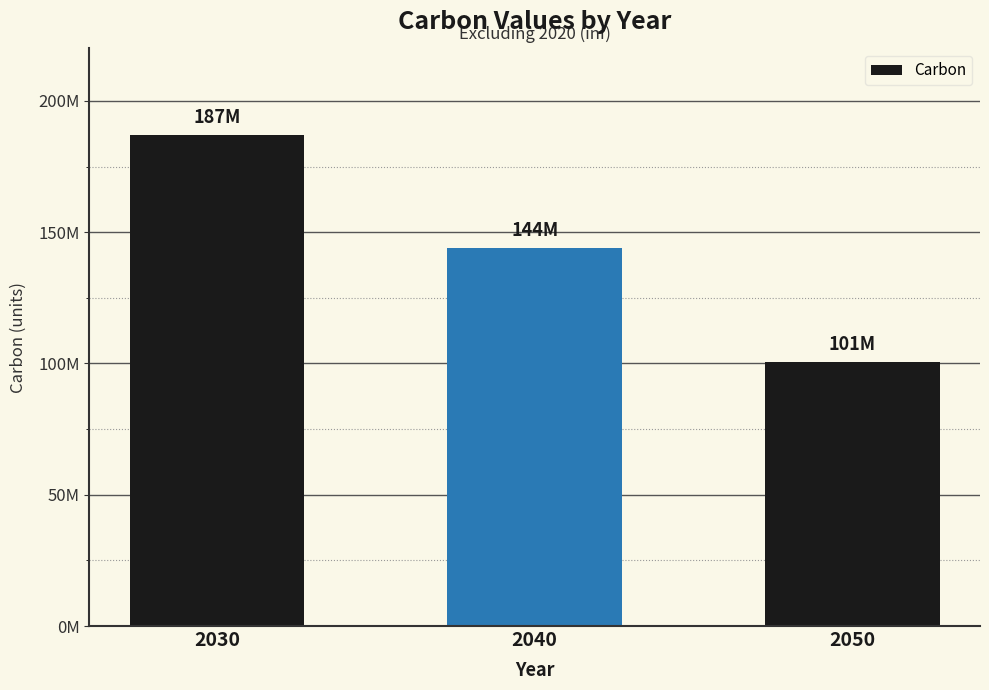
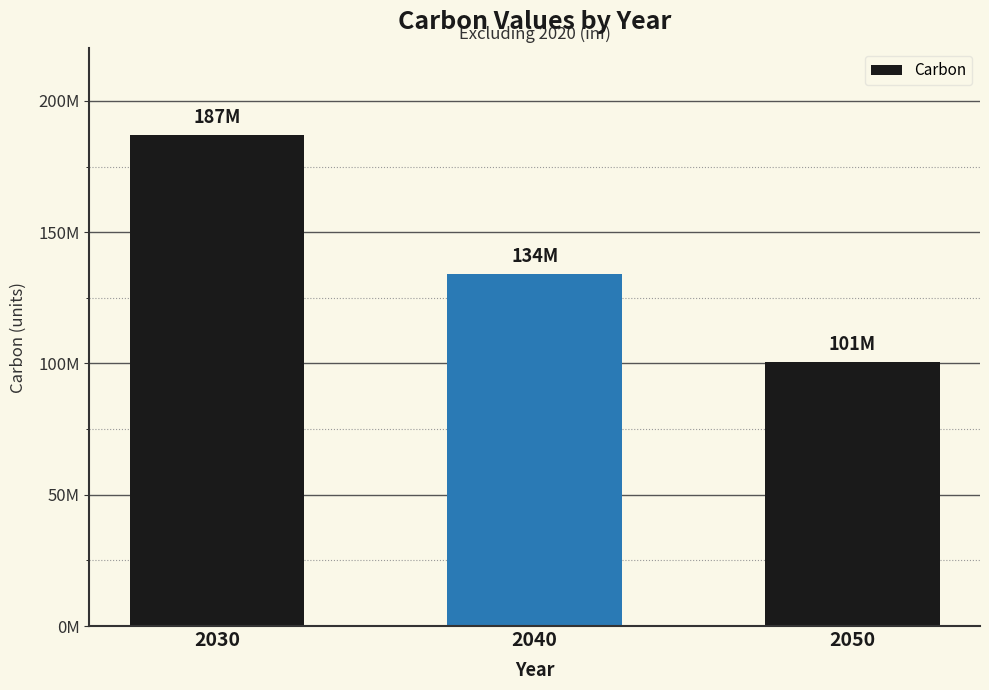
  {
    "2030": "187M",
-   "2040": "144M",
+   "2040": "134M",
    "2050": "101M"
  }
